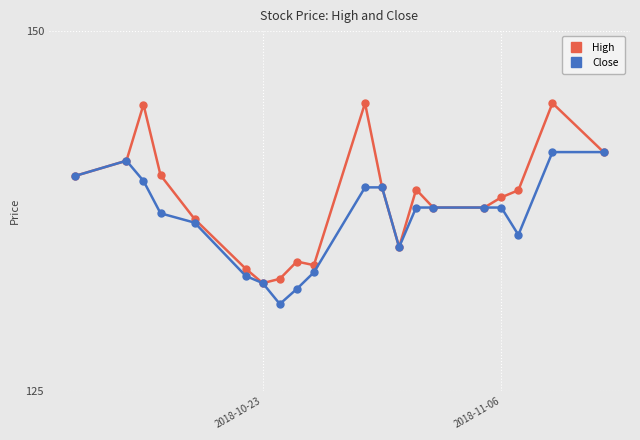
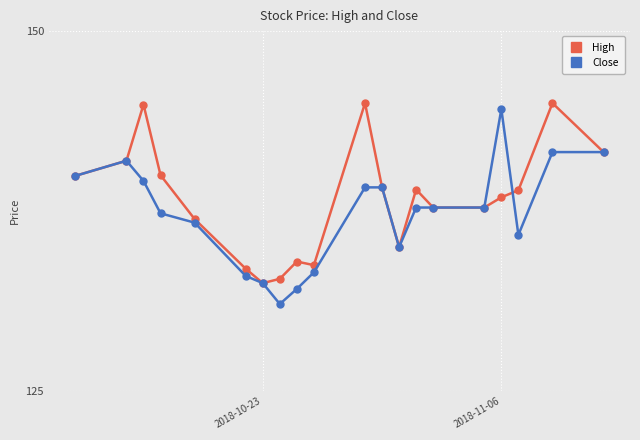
  {
    "High": {
      "2018-11-06": 138.5
    },
    "Close": {
-     "2018-11-06": 137.8
+     "2018-11-06": 144.6
    }
  }
